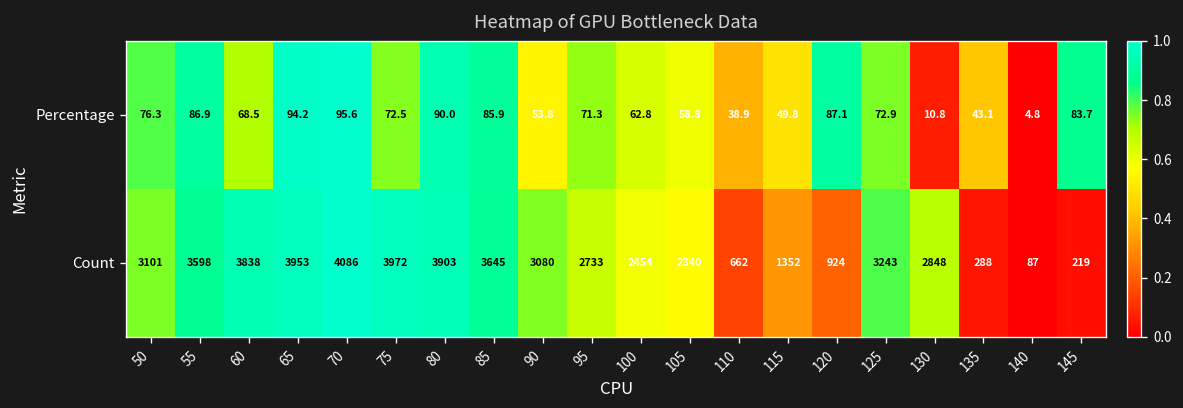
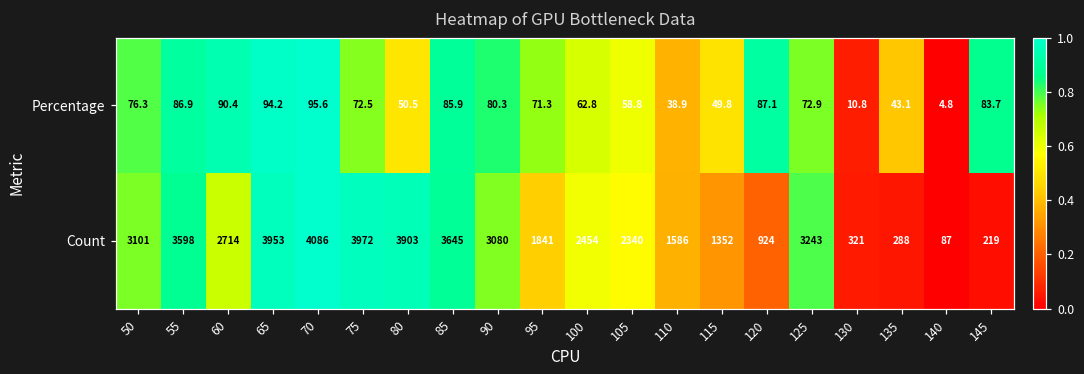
  {
    "Percentage": {
      "50": 76.3,
      "55": 86.9,
-     "60": 68.5,
+     "60": 90.4,
      "65": 94.2,
      "70": 95.6,
      "75": 72.5,
-     "80": 90.0,
+     "80": 50.5,
      "85": 85.9,
-     "90": 53.8,
+     "90": 80.3,
      "95": 71.3,
      "100": 62.8,
      "105": 58.8,
      "110": 38.9,
      "115": 49.8,
      "120": 87.1,
      "125": 72.9,
      "130": 10.8,
      "135": 43.1,
      "140": 4.8,
      "145": 83.7
    },
    "Count": {
      "50": 3101,
      "55": 3598,
-     "60": 3838,
+     "60": 2714,
      "65": 3953,
      "70": 4086,
      "75": 3972,
      "80": 3903,
      "85": 3645,
      "90": 3080,
-     "95": 2733,
+     "95": 1841,
      "100": 2454,
      "105": 2340,
-     "110": 662,
+     "110": 1586,
      "115": 1352,
      "120": 924,
      "125": 3243,
-     "130": 2848,
+     "130": 321,
      "135": 288,
      "140": 87,
      "145": 219
    }
  }
